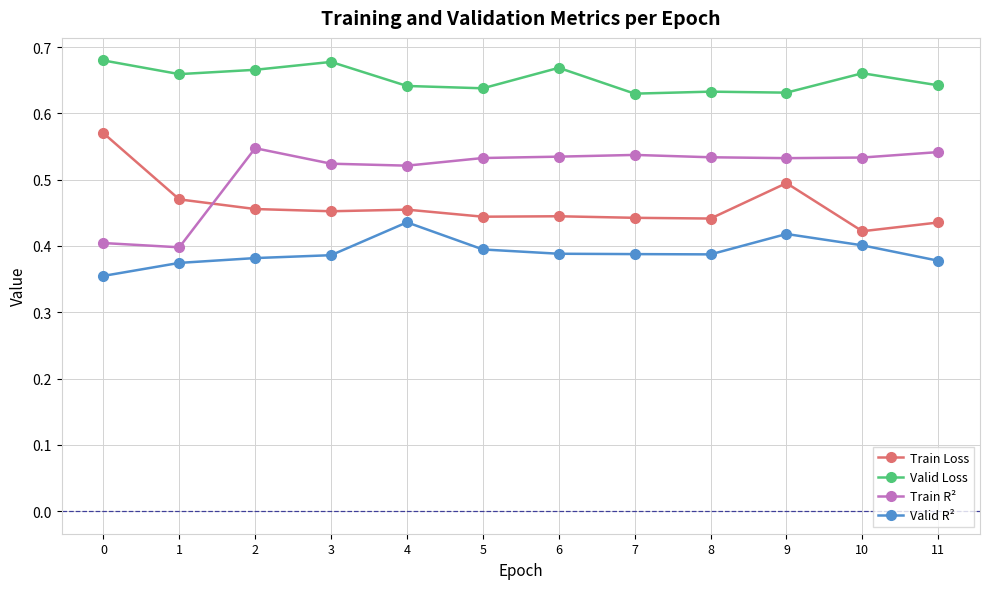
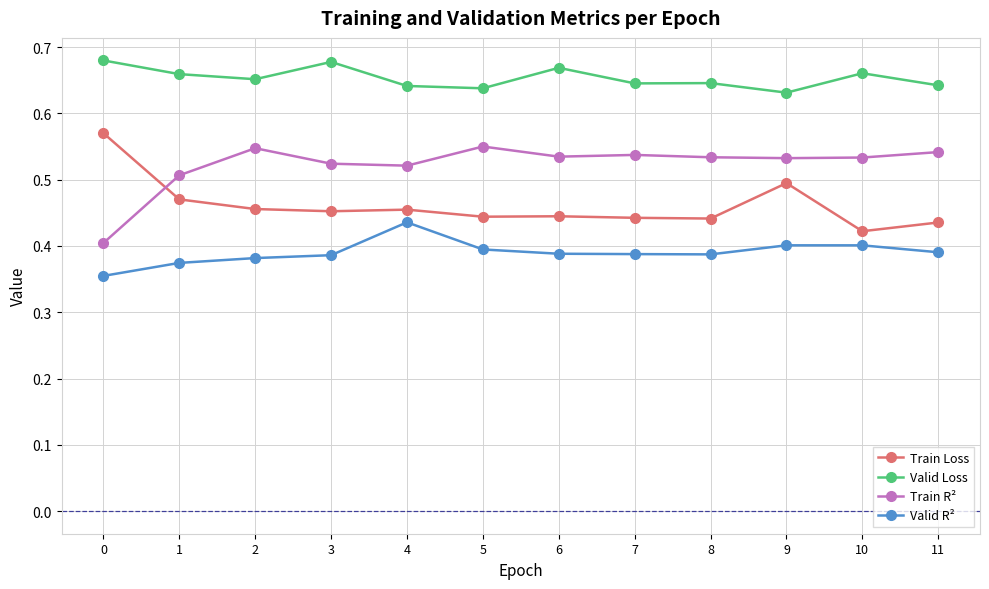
  {
    "Train Loss": {
      "0": 0.57,
      "1": 0.47,
      "2": 0.46,
      "3": 0.45,
      "4": 0.45,
      "5": 0.44,
      "6": 0.44,
      "7": 0.44,
      "8": 0.44,
      "9": 0.49,
      "10": 0.42,
      "11": 0.44
    },
    "Valid Loss": {
      "0": 0.68,
      "1": 0.66,
-     "2": 0.67,
+     "2": 0.65,
      "3": 0.68,
      "4": 0.64,
      "5": 0.64,
      "6": 0.67,
-     "7": 0.63,
-     "8": 0.63,
+     "7": 0.65,
+     "8": 0.65,
      "9": 0.63,
      "10": 0.66,
      "11": 0.64
    },
    "Train R²": {
      "0": 0.40,
-     "1": 0.40,
+     "1": 0.51,
      "2": 0.55,
      "3": 0.52,
      "4": 0.52,
-     "5": 0.53,
+     "5": 0.55,
      "6": 0.53,
      "7": 0.54,
      "8": 0.53,
      "9": 0.53,
      "10": 0.53,
      "11": 0.54
    },
    "Valid R²": {
      "0": 0.35,
      "1": 0.37,
      "2": 0.38,
      "3": 0.39,
      "4": 0.44,
      "5": 0.39,
      "6": 0.39,
      "7": 0.39,
      "8": 0.39,
-     "9": 0.42,
+     "9": 0.40,
      "10": 0.40,
-     "11": 0.38
+     "11": 0.39
    }
  }
